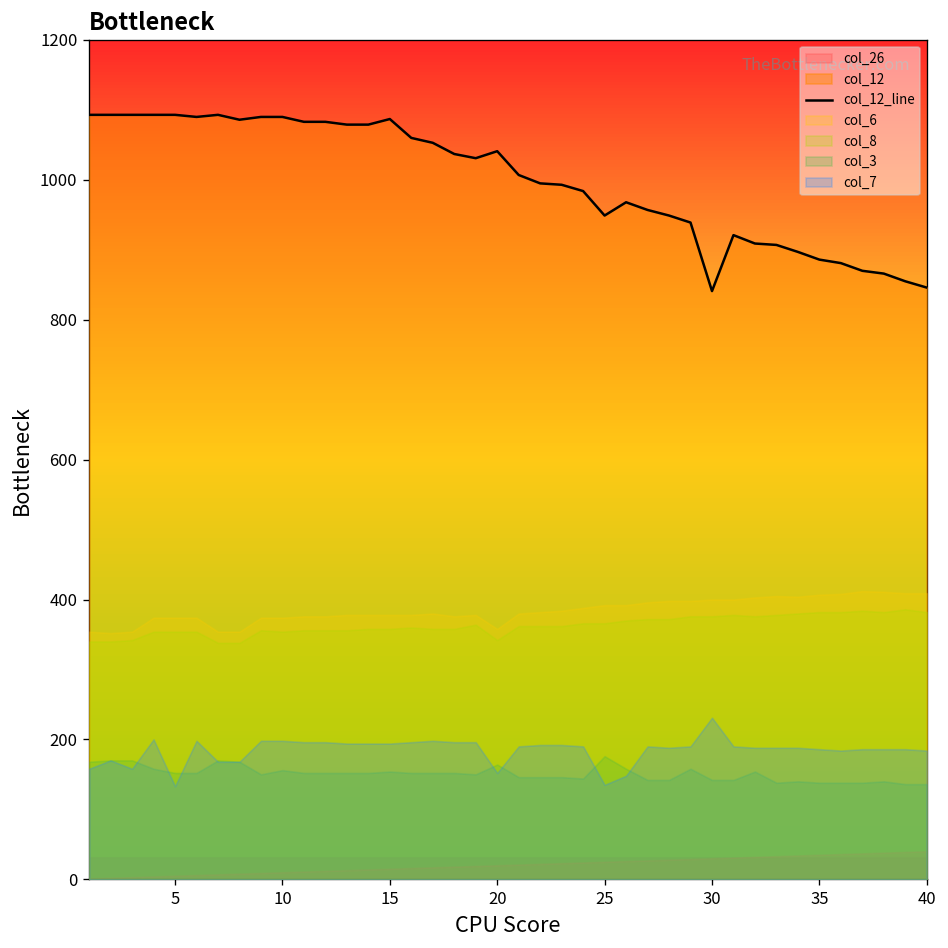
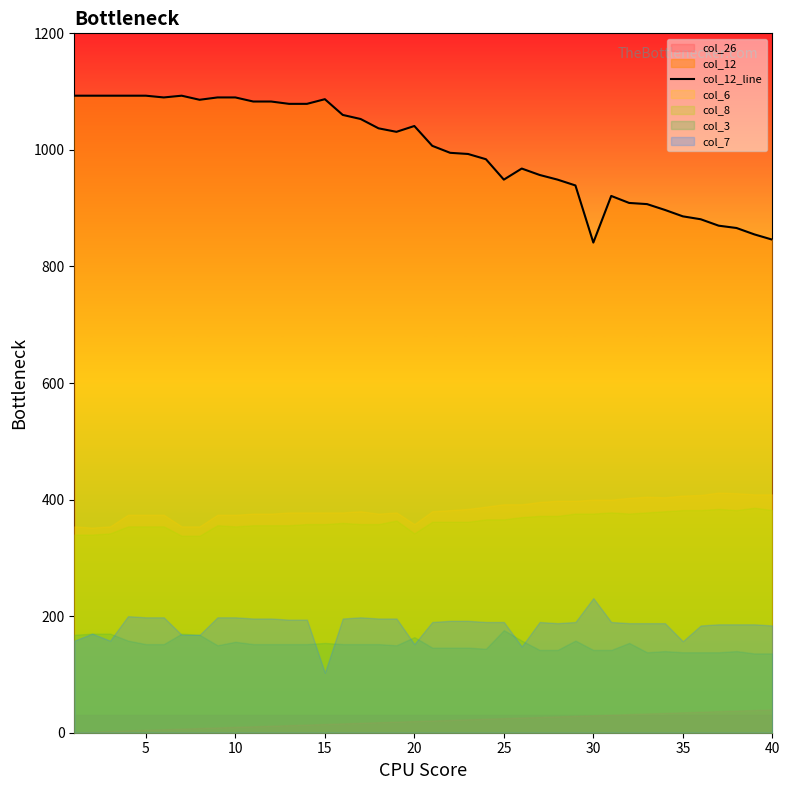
  {
    "col_12": {
      "5": 1090,
      "10": 1090,
      "15": 1090,
      "20": 1040,
      "25": 950,
      "30": 840,
      "35": 890,
      "40": 850
    },
    "col_7": {
-     "5": 130,
+     "5": 200,
      "10": 200,
-     "15": 190,
+     "15": 100,
      "20": 150,
-     "25": 140,
+     "25": 190,
      "30": 230,
-     "35": 190,
+     "35": 160,
      "40": 180
    }
  }
